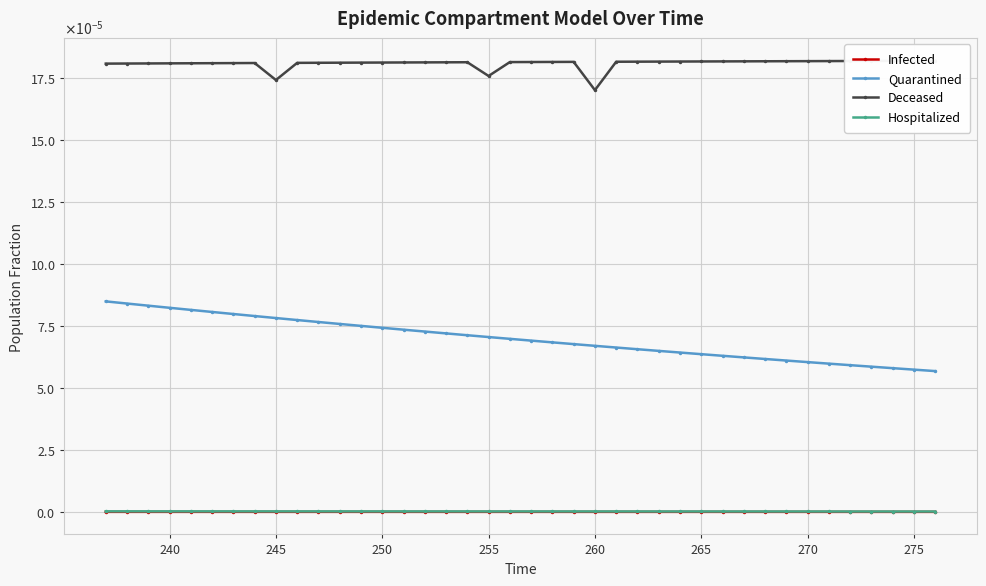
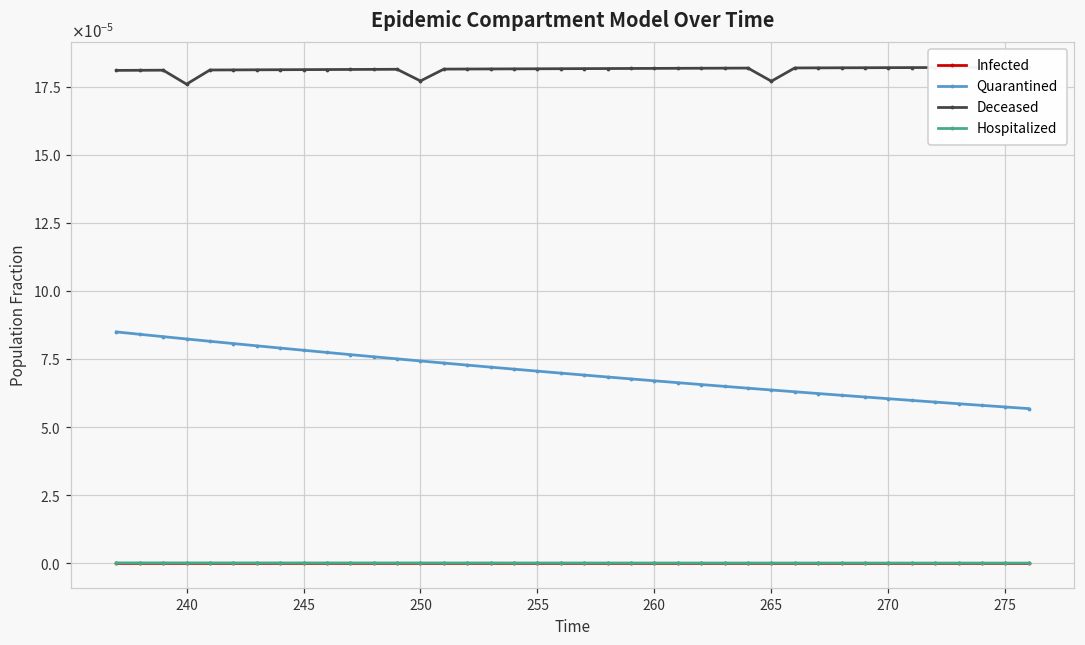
  {
    "Hospitalized": {
      "240": 0.000000,
      "245": 0.000000,
      "250": 0.000000,
      "255": 0.000000,
      "260": 0.000000,
      "265": 0.000000,
      "270": 0.000000,
      "275": 0.000000
    },
    "Quarantined": {
      "240": 0.000082,
      "245": 0.000078,
      "250": 0.000074,
      "255": 0.000071,
      "260": 0.000067,
      "265": 0.000064,
      "270": 0.000060,
      "275": 0.000057
    },
    "Deceased": {
-     "240": 0.000181,
-     "245": 0.000174,
-     "250": 0.000181,
-     "255": 0.000176,
-     "260": 0.000170,
-     "265": 0.000182,
+     "240": 0.000176,
+     "245": 0.000181,
+     "250": 0.000177,
+     "255": 0.000182,
+     "260": 0.000182,
+     "265": 0.000177,
      "270": 0.000182
    }
  }
